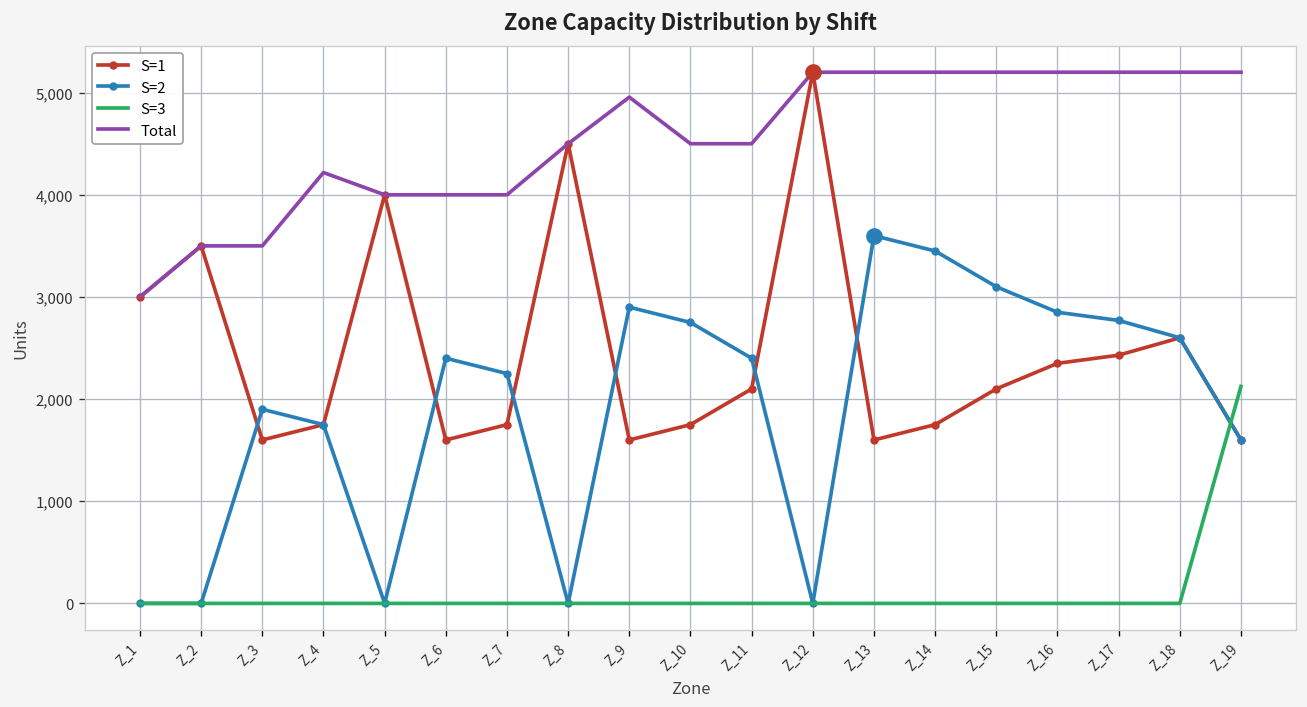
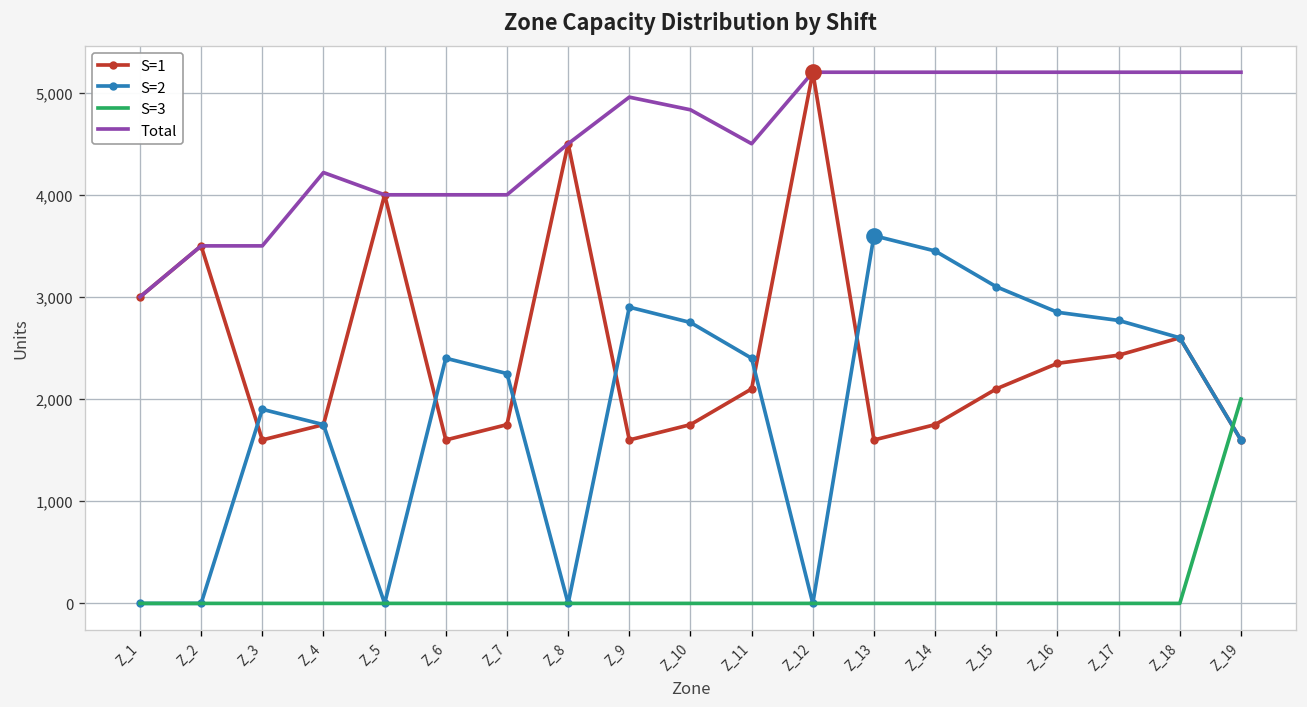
  {
    "S=3": {
      "Z_3": "0",
      "Z_4": "0",
      "Z_6": "0",
      "Z_7": "0",
      "Z_9": "0",
      "Z_10": "0",
      "Z_11": "0",
      "Z_13": "0",
      "Z_14": "0",
      "Z_15": "0",
      "Z_16": "0",
      "Z_17": "0",
      "Z_18": "0",
-     "Z_19": "2,100"
+     "Z_19": "2,000"
    },
    "Total": {
      "Z_3": "3,500",
      "Z_4": "4,200",
      "Z_6": "4,000",
      "Z_7": "4,000",
      "Z_9": "5,000",
-     "Z_10": "4,500",
+     "Z_10": "4,800",
      "Z_11": "4,500",
      "Z_13": "5,200",
      "Z_14": "5,200",
      "Z_15": "5,200",
      "Z_16": "5,200",
      "Z_17": "5,200",
      "Z_18": "5,200",
      "Z_19": "5,200"
    }
  }
